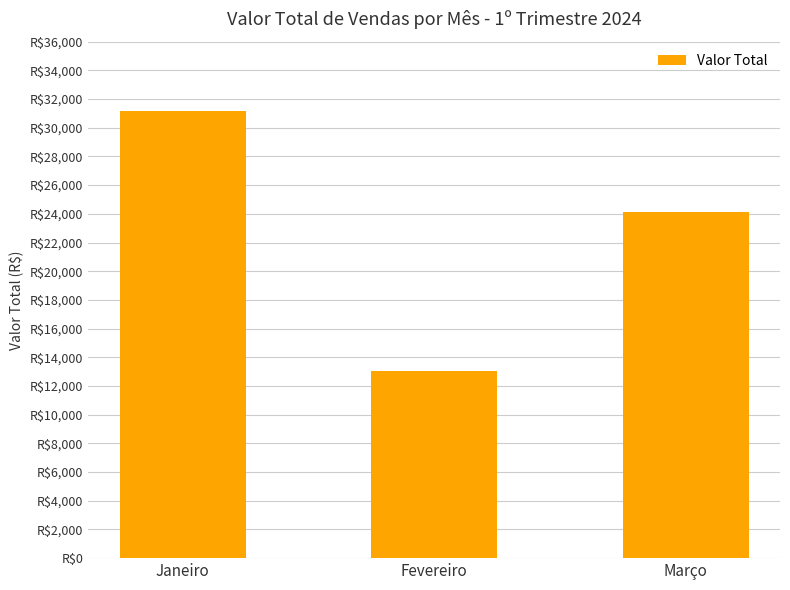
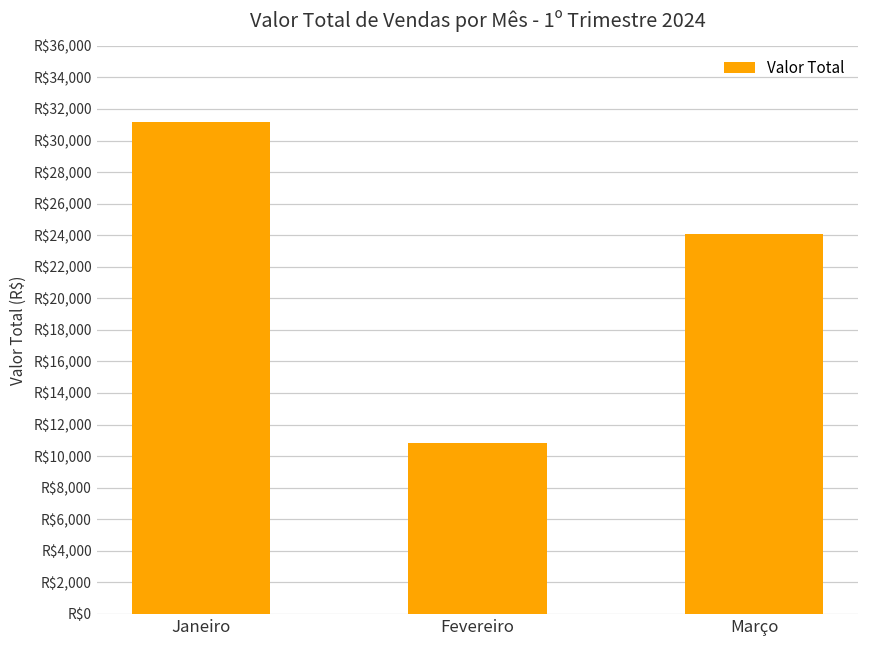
  {
    "Janeiro": "R$31,200",
-   "Fevereiro": "R$13,100",
+   "Fevereiro": "R$10,900",
    "Março": "R$24,100"
  }
